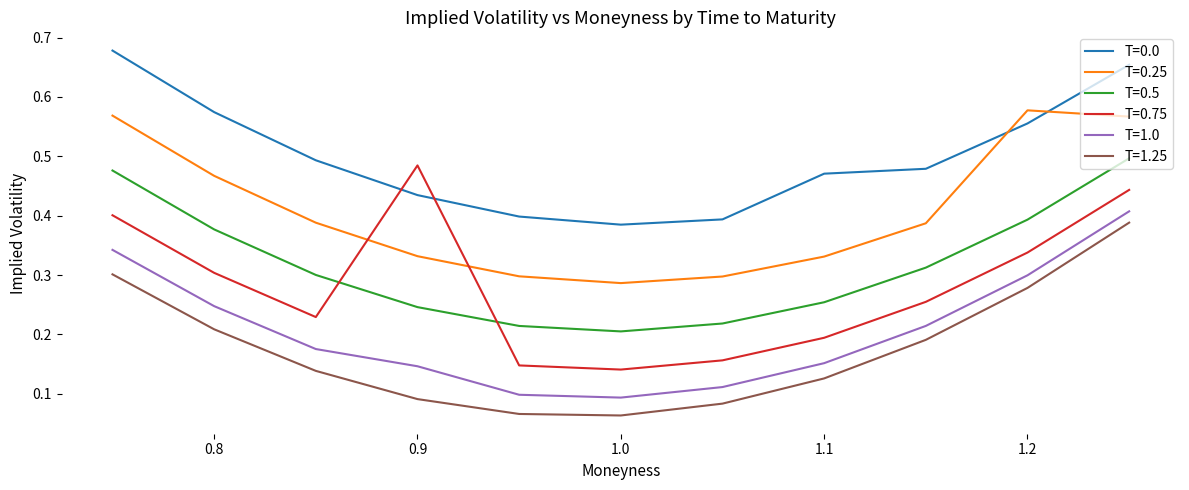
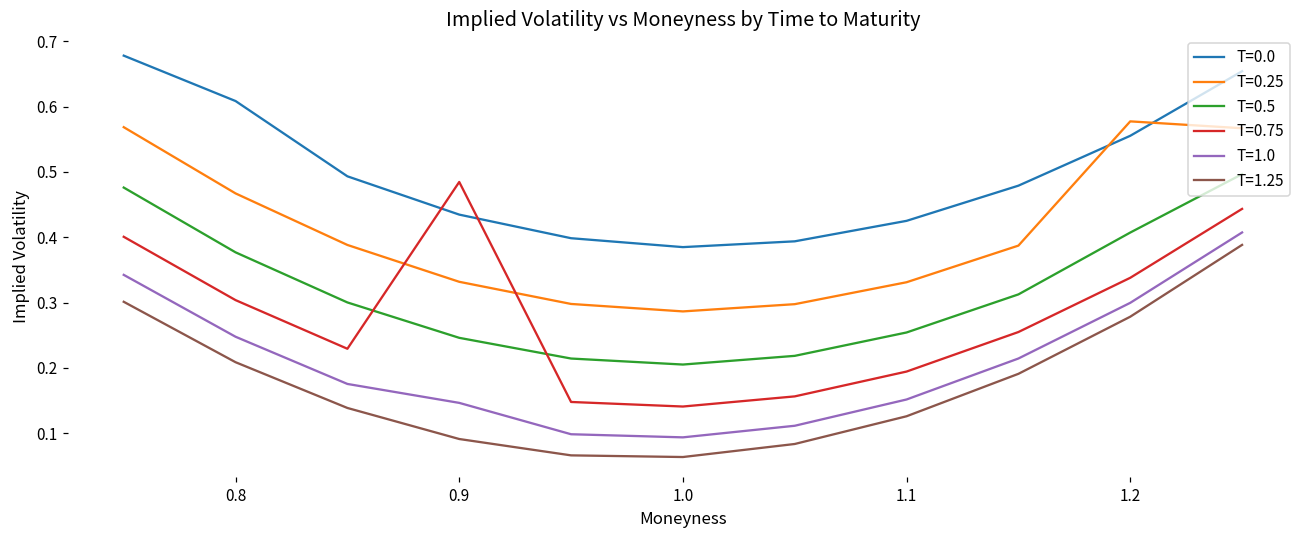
  {
    "T=0.0": {
-     "0.8": 0.57,
+     "0.8": 0.61,
      "0.9": 0.43,
      "1.0": 0.38,
-     "1.1": 0.47,
+     "1.1": 0.43,
      "1.2": 0.56
    },
    "T=0.25": {
      "0.8": 0.47,
      "0.9": 0.33,
      "1.0": 0.29,
      "1.1": 0.33,
      "1.2": 0.58
    },
    "T=0.5": {
      "0.8": 0.38,
      "0.9": 0.25,
      "1.0": 0.21,
      "1.1": 0.25,
-     "1.2": 0.39
+     "1.2": 0.41
    },
    "T=0.75": {
      "0.8": 0.30,
      "0.9": 0.48,
      "1.0": 0.14,
      "1.1": 0.19,
      "1.2": 0.34
    },
    "T=1.0": {
      "0.8": 0.25,
      "0.9": 0.15,
      "1.0": 0.09,
      "1.1": 0.15,
      "1.2": 0.30
    },
    "T=1.25": {
      "0.8": 0.21,
      "0.9": 0.09,
      "1.0": 0.06,
      "1.1": 0.13,
      "1.2": 0.28
    }
  }
